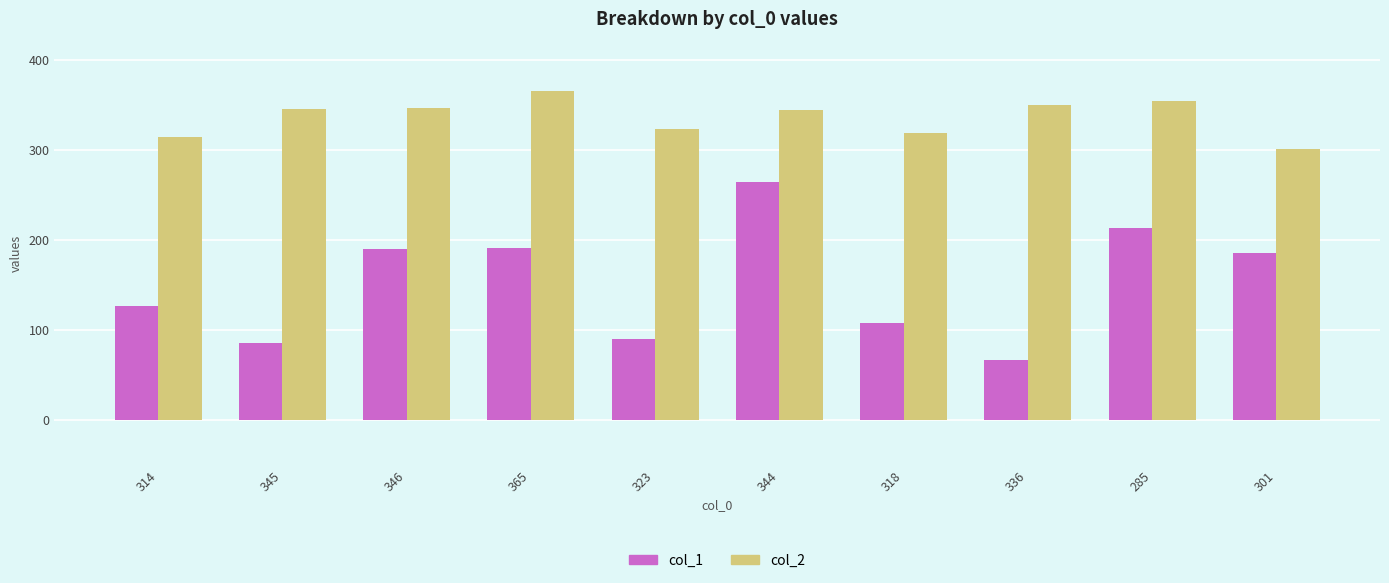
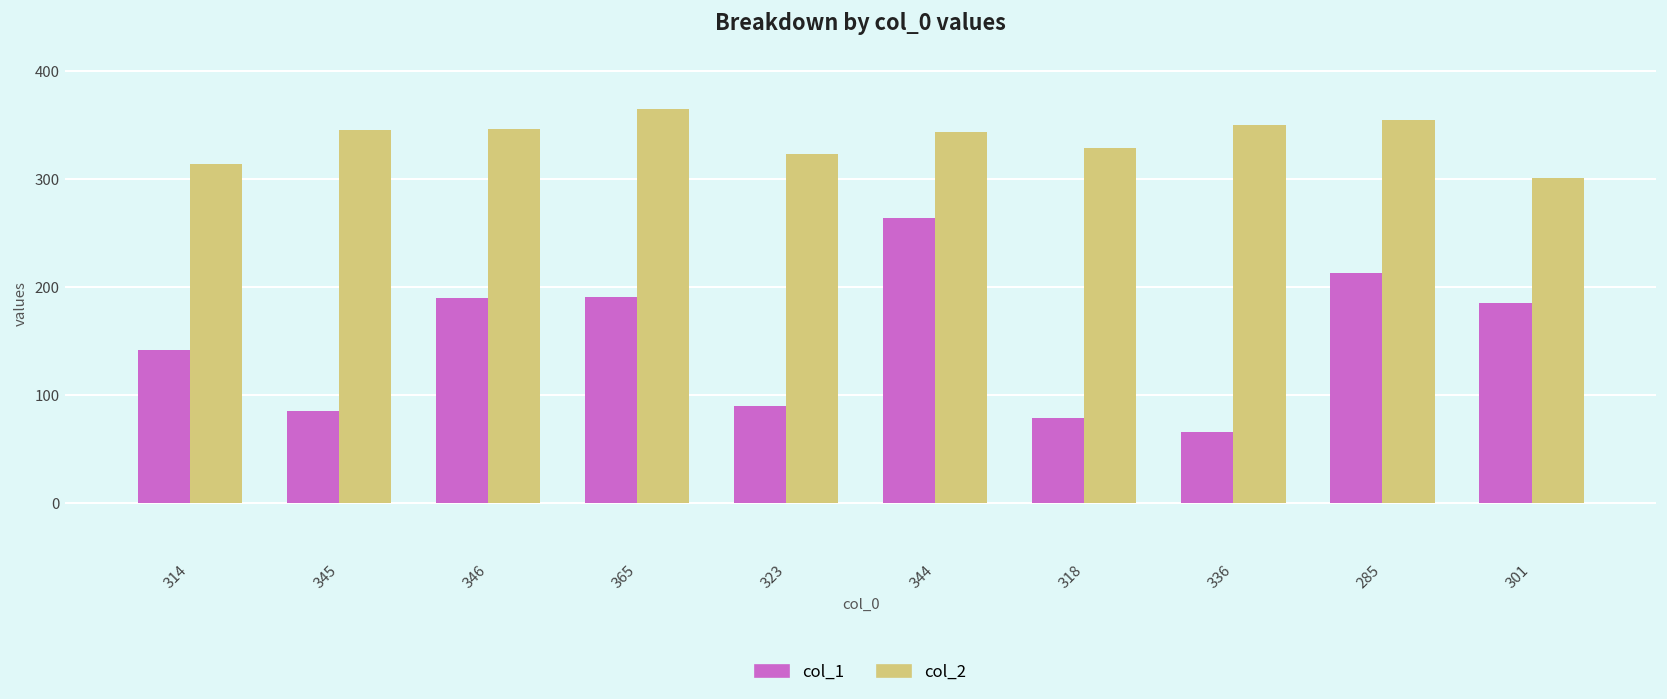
  {
    "col_1": {
-     "314": 130,
+     "314": 140,
      "345": 90,
      "346": 190,
      "365": 190,
      "323": 90,
      "344": 260,
-     "318": 110,
+     "318": 80,
      "336": 70,
      "285": 210,
      "301": 190
    },
    "col_2": {
      "314": 310,
      "345": 350,
      "346": 350,
      "365": 370,
      "323": 320,
      "344": 340,
-     "318": 320,
+     "318": 330,
      "336": 350,
      "285": 350,
      "301": 300
    }
  }
